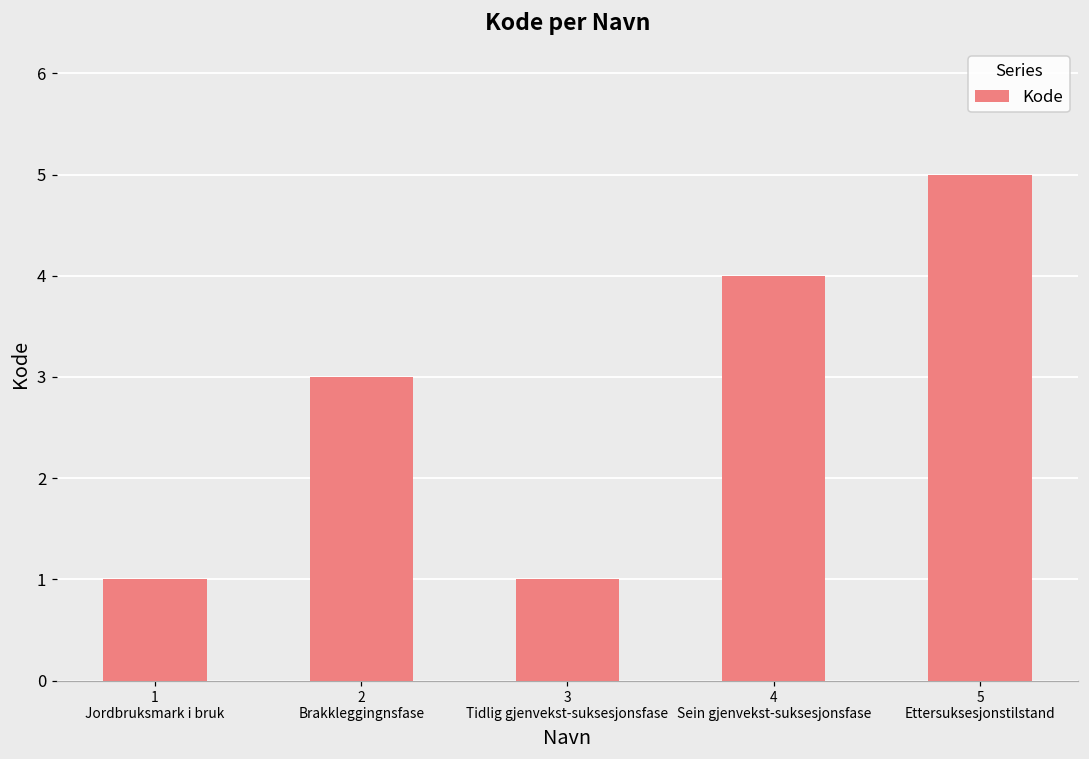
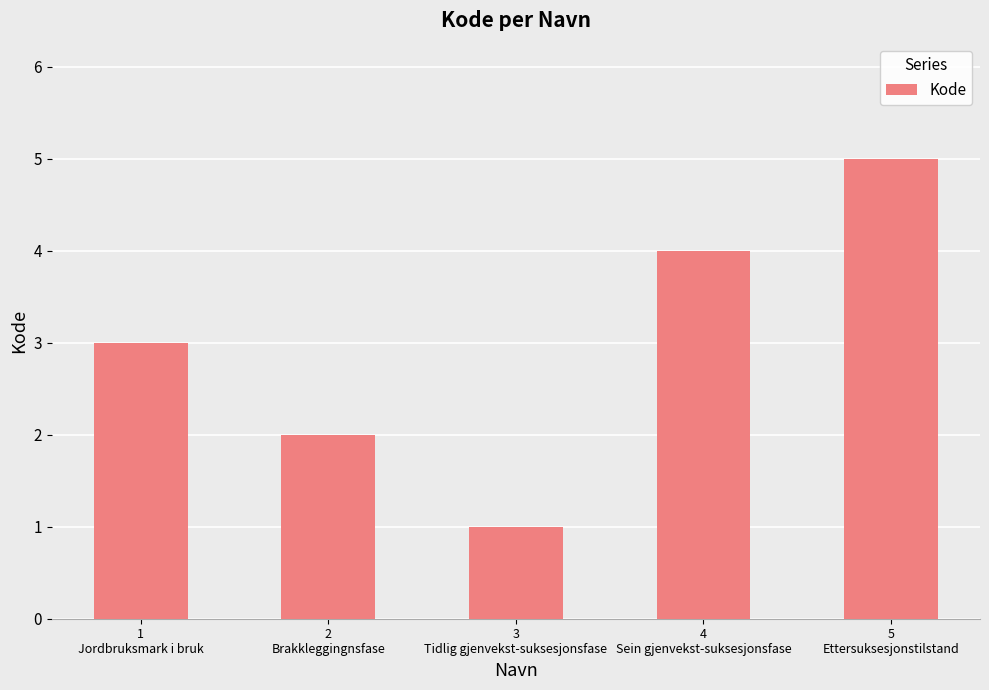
  {
-   "1 Jordbruksmark i bruk": 1,
-   "2 Brakkleggingnsfase": 3,
+   "1 Jordbruksmark i bruk": 3,
+   "2 Brakkleggingnsfase": 2,
    "3 Tidlig gjenvekst-suksesjonsfase": 1,
    "4 Sein gjenvekst-suksesjonsfase": 4,
    "5 Ettersuksesjonstilstand": 5
  }
